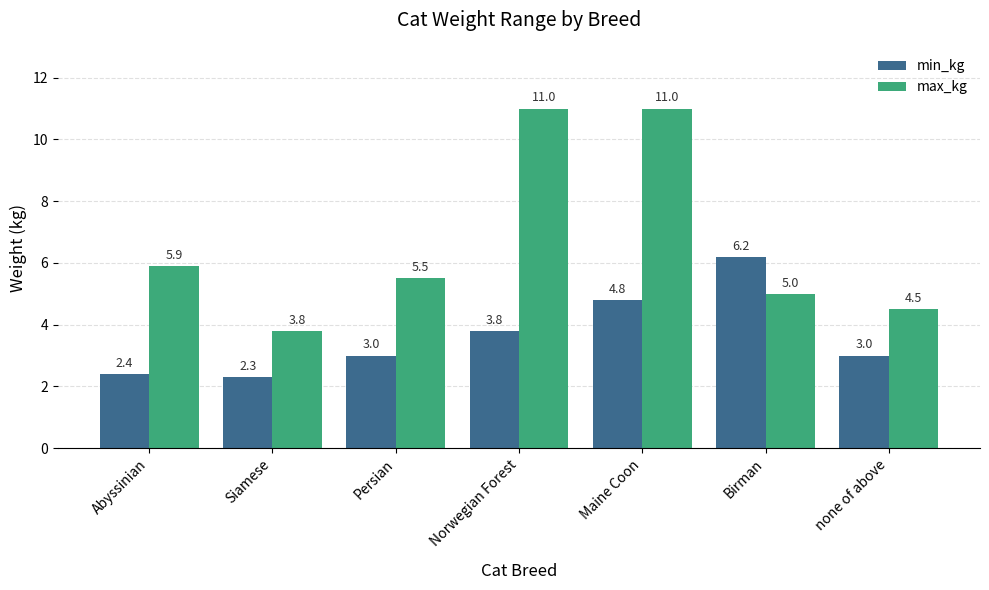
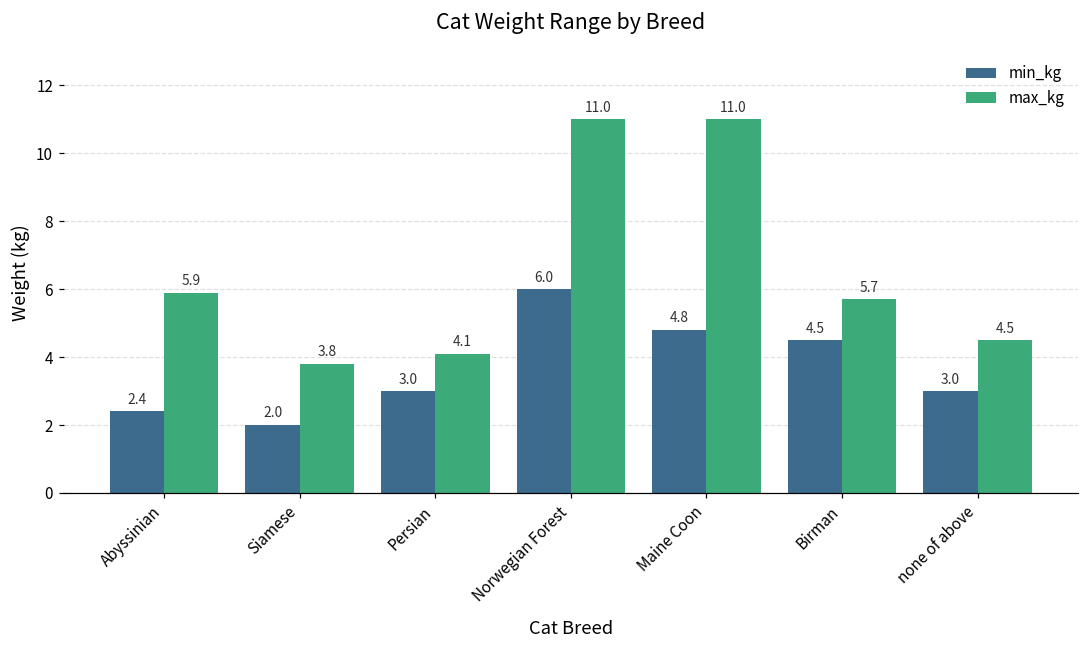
  {
    "min_kg": {
      "Abyssinian": 2.4,
-     "Siamese": 2.3,
+     "Siamese": 2.0,
      "Persian": 3.0,
-     "Norwegian Forest": 3.8,
+     "Norwegian Forest": 6.0,
      "Maine Coon": 4.8,
-     "Birman": 6.2,
+     "Birman": 4.5,
      "none of above": 3.0
    },
    "max_kg": {
      "Abyssinian": 5.9,
      "Siamese": 3.8,
-     "Persian": 5.5,
+     "Persian": 4.1,
      "Norwegian Forest": 11.0,
      "Maine Coon": 11.0,
-     "Birman": 5.0,
+     "Birman": 5.7,
      "none of above": 4.5
    }
  }
